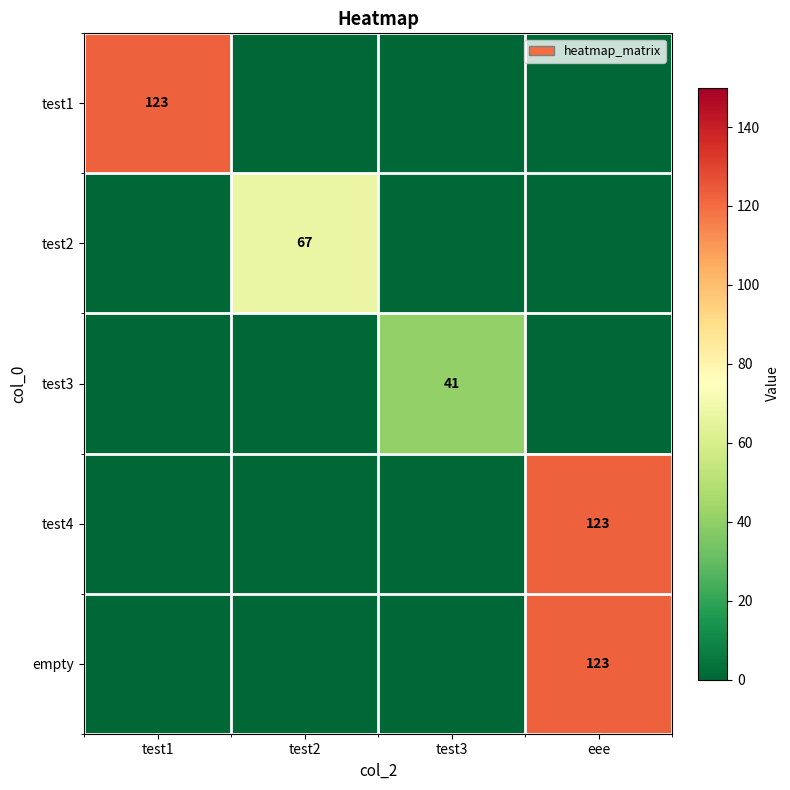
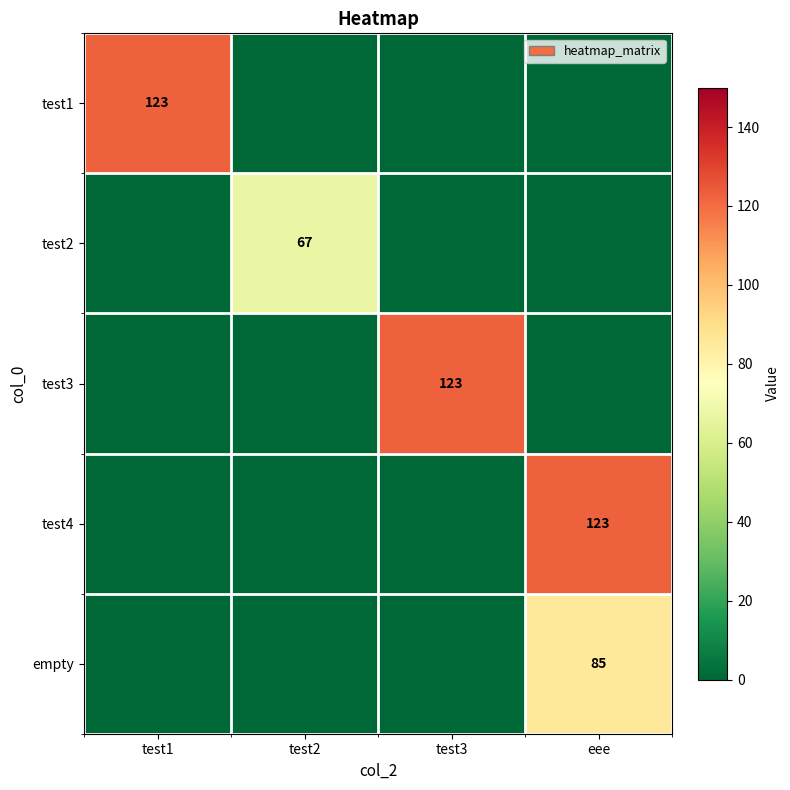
  {
    "test1": {
      "test1": 123
    },
    "test2": {
      "test2": 67
    },
    "test3": {
-     "test3": 41
+     "test3": 123
    },
    "test4": {
      "eee": 123
    },
    "empty": {
-     "eee": 123
+     "eee": 85
    }
  }
